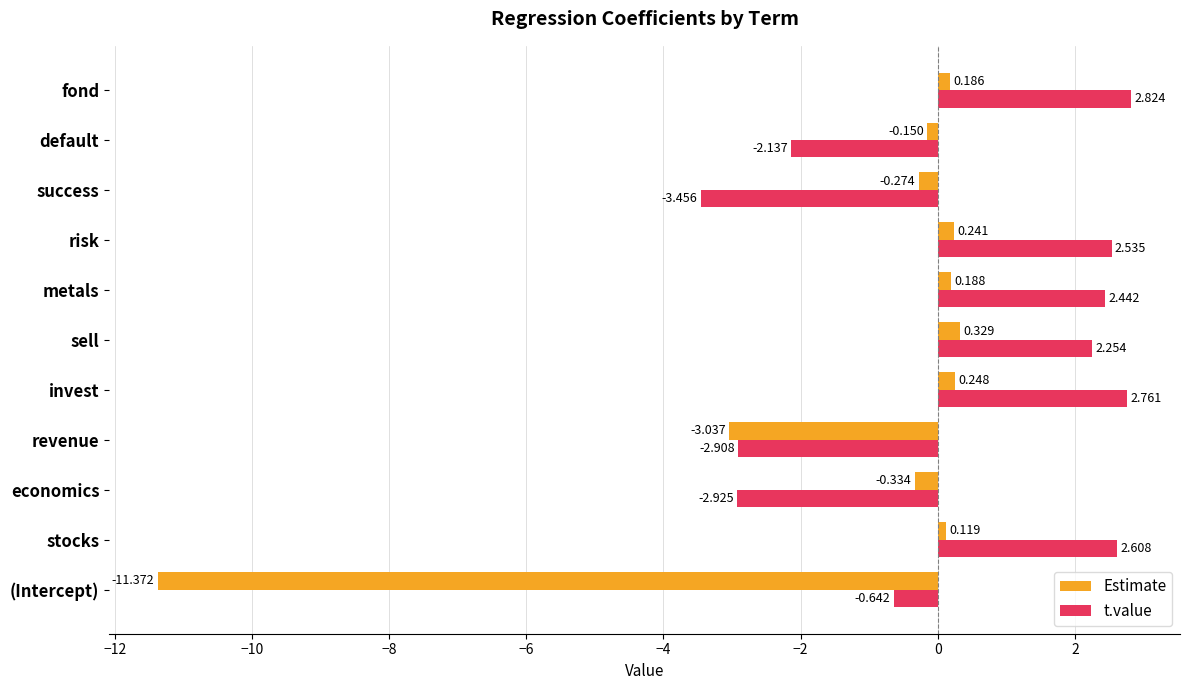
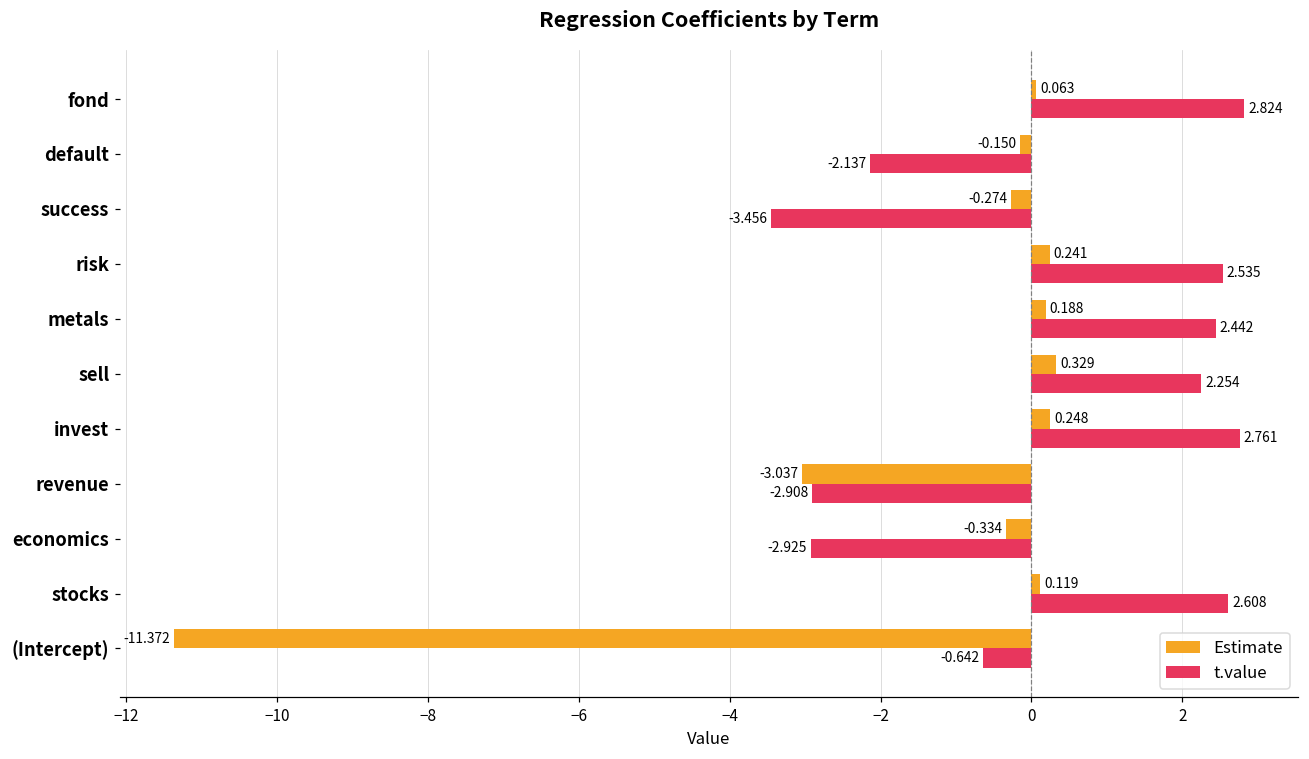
  {
    "Estimate": {
-     "fond": 0.186,
+     "fond": 0.063,
      "default": -0.150,
      "success": -0.274,
      "risk": 0.241,
      "metals": 0.188,
      "sell": 0.329,
      "invest": 0.248,
      "revenue": -3.037,
      "economics": -0.334,
      "stocks": 0.119,
      "(Intercept)": -11.372
    },
    "t.value": {
      "fond": 2.824,
      "default": -2.137,
      "success": -3.456,
      "risk": 2.535,
      "metals": 2.442,
      "sell": 2.254,
      "invest": 2.761,
      "revenue": -2.908,
      "economics": -2.925,
      "stocks": 2.608,
      "(Intercept)": -0.642
    }
  }
